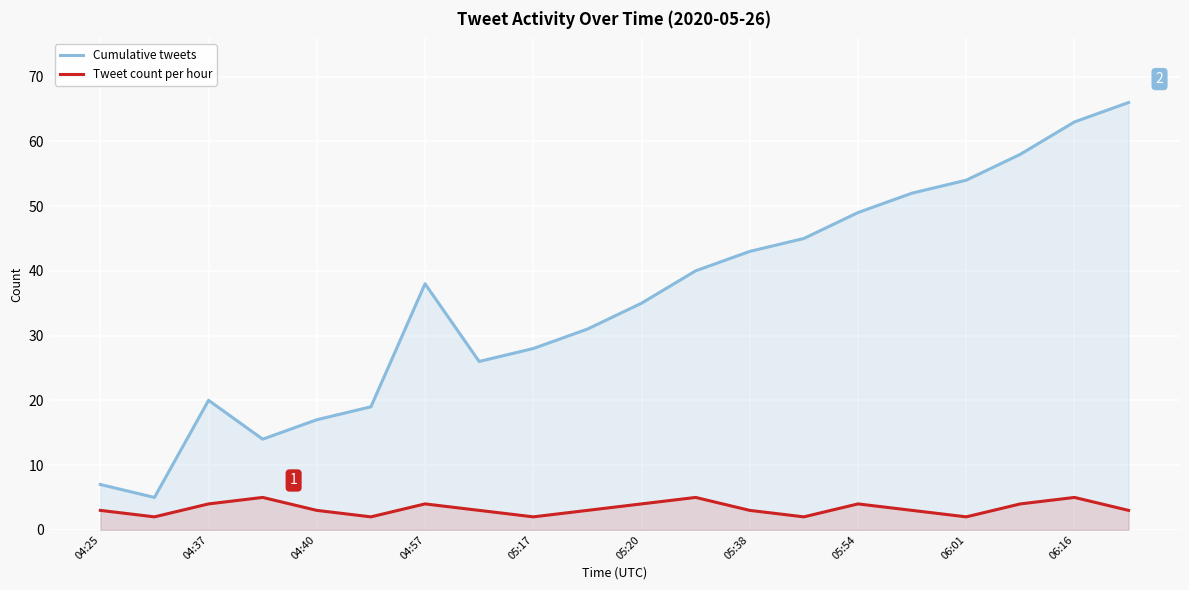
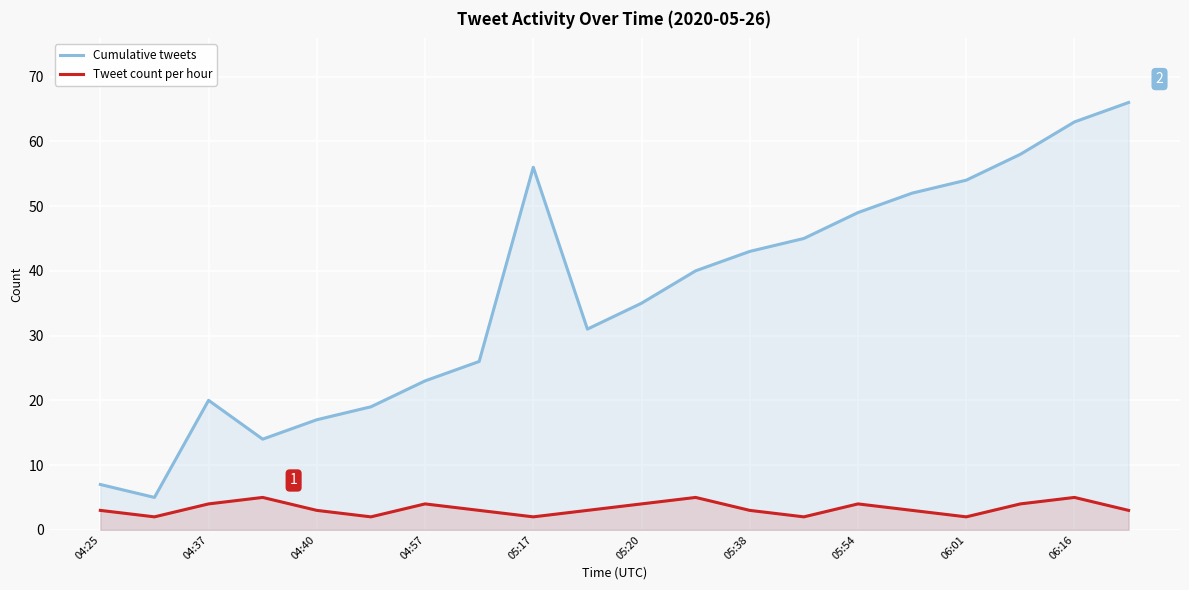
  {
    "Cumulative tweets": {
      "04:25": 7,
      "04:37": 20,
      "04:40": 17,
-     "04:57": 38,
-     "05:17": 28,
+     "04:57": 23,
+     "05:17": 56,
      "05:20": 35,
      "05:38": 43,
      "05:54": 49,
      "06:01": 54,
      "06:16": 63
    },
    "Tweet count per hour": {
      "04:25": 3,
      "04:37": 4,
      "04:40": 3,
      "04:57": 4,
      "05:17": 2,
      "05:20": 4,
      "05:38": 3,
      "05:54": 4,
      "06:01": 2,
      "06:16": 5
    }
  }
